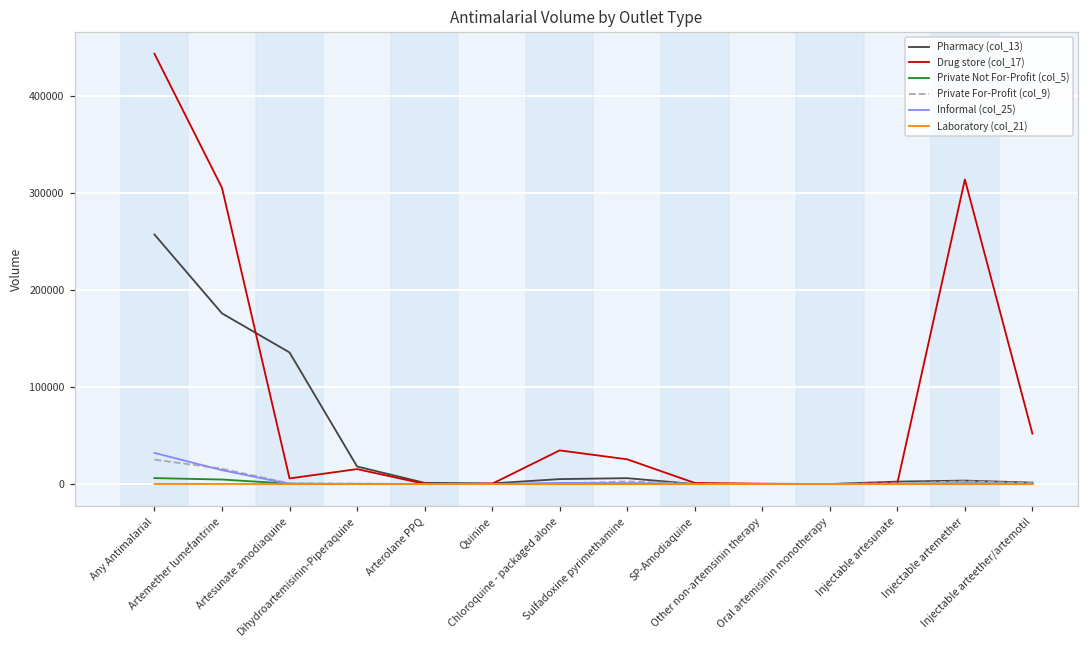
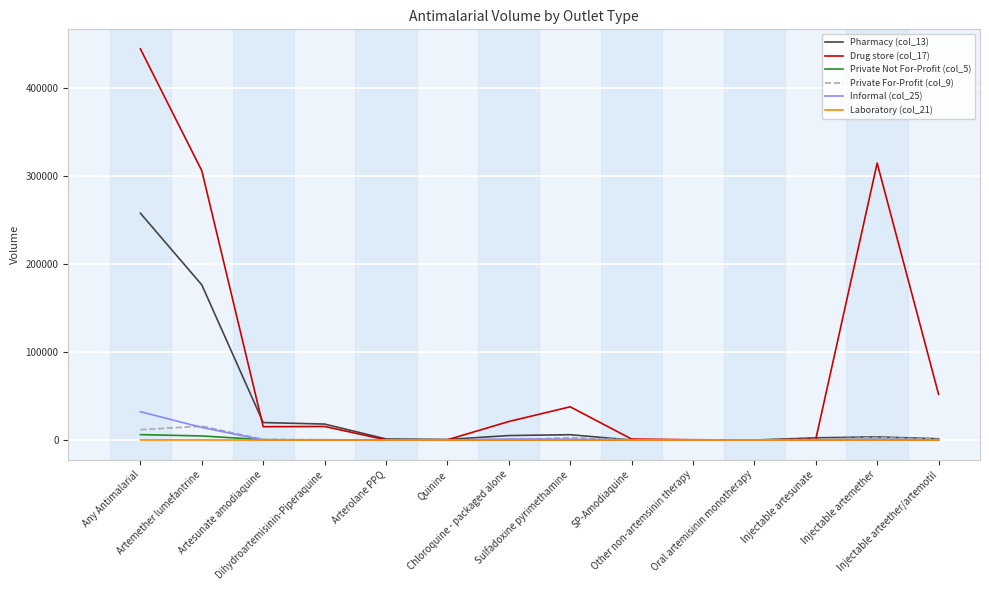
  {
    "Pharmacy (col_13)": {
      "Any Antimalarial": 260000,
      "Artemether lumefantrine": 180000,
-     "Artesunate amodiaquine": 140000,
+     "Artesunate amodiaquine": 20000,
      "Chloroquine - packaged alone": 10000,
      "Sulfadoxine pyrimethamine": 10000
    },
    "Drug store (col_17)": {
      "Any Antimalarial": 440000,
      "Artemether lumefantrine": 310000,
-     "Artesunate amodiaquine": 10000,
-     "Chloroquine - packaged alone": 30000,
-     "Sulfadoxine pyrimethamine": 30000,
+     "Artesunate amodiaquine": 20000,
+     "Chloroquine - packaged alone": 20000,
+     "Sulfadoxine pyrimethamine": 40000,
      "Injectable artemether": 310000,
      "Injectable arteether/artemotil": 50000
    },
    "Private Not For-Profit (col_5)": {
      "Any Antimalarial": 10000,
      "Artemether lumefantrine": 0
    },
    "Private For-Profit (col_9)": {
-     "Any Antimalarial": 30000
+     "Any Antimalarial": 10000
    },
    "Informal (col_25)": {
      "Any Antimalarial": 30000
    },
    "Laboratory (col_21)": {
      "Any Antimalarial": 0,
      "Artemether lumefantrine": 0
    }
  }
